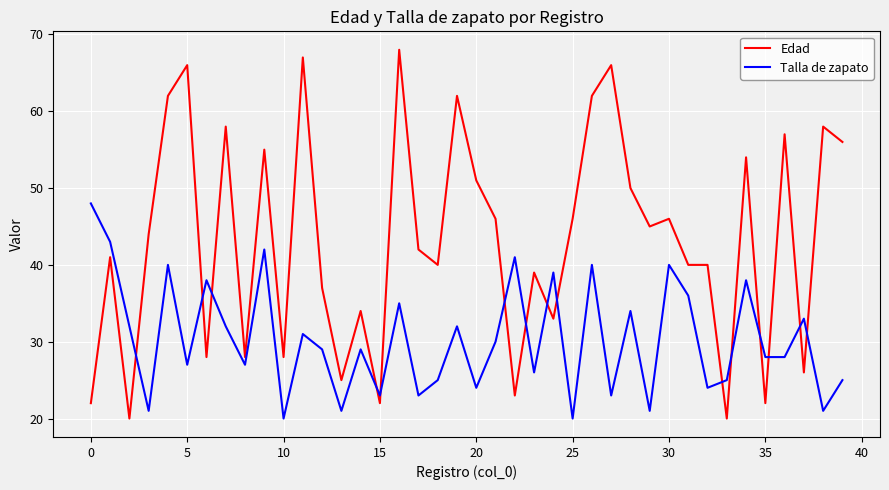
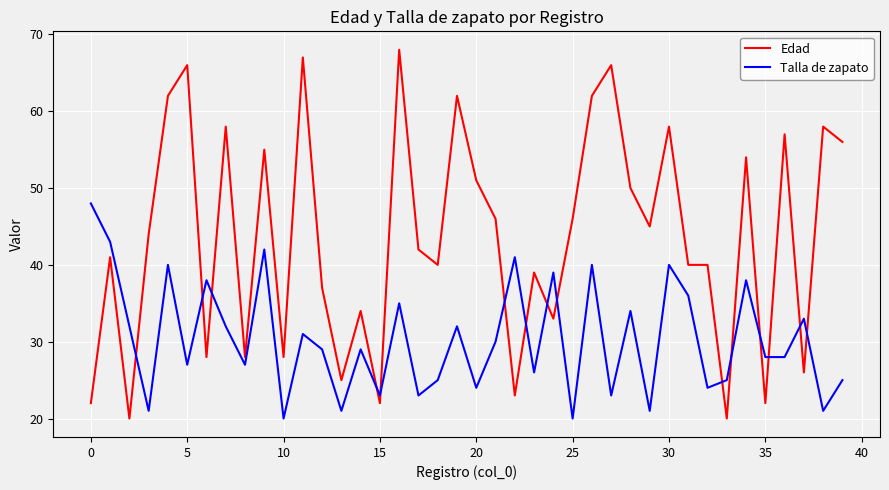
  {
    "Edad": {
      "0": 22,
      "5": 66,
      "10": 28,
      "15": 22,
      "20": 51,
      "25": 46,
-     "30": 46,
+     "30": 58,
      "35": 22
    },
    "Talla de zapato": {
      "0": 48,
      "5": 27,
      "10": 20,
      "15": 23,
      "20": 24,
      "25": 20,
      "30": 40,
      "35": 28
    }
  }
